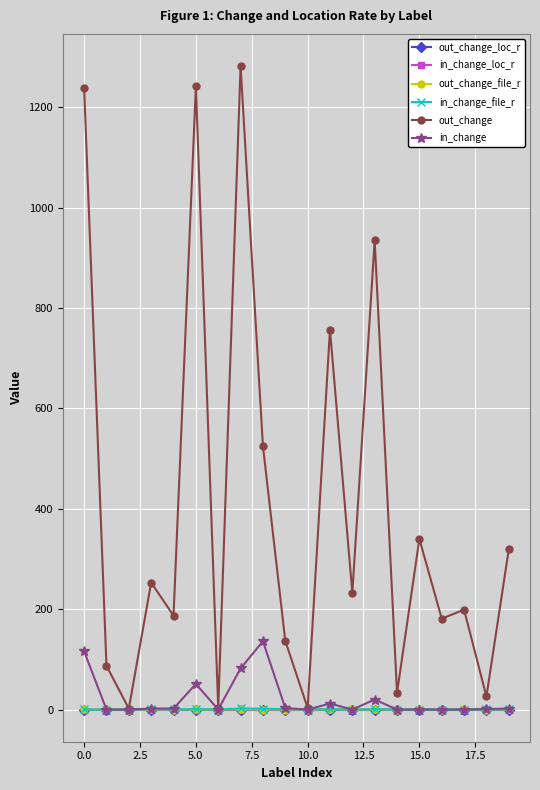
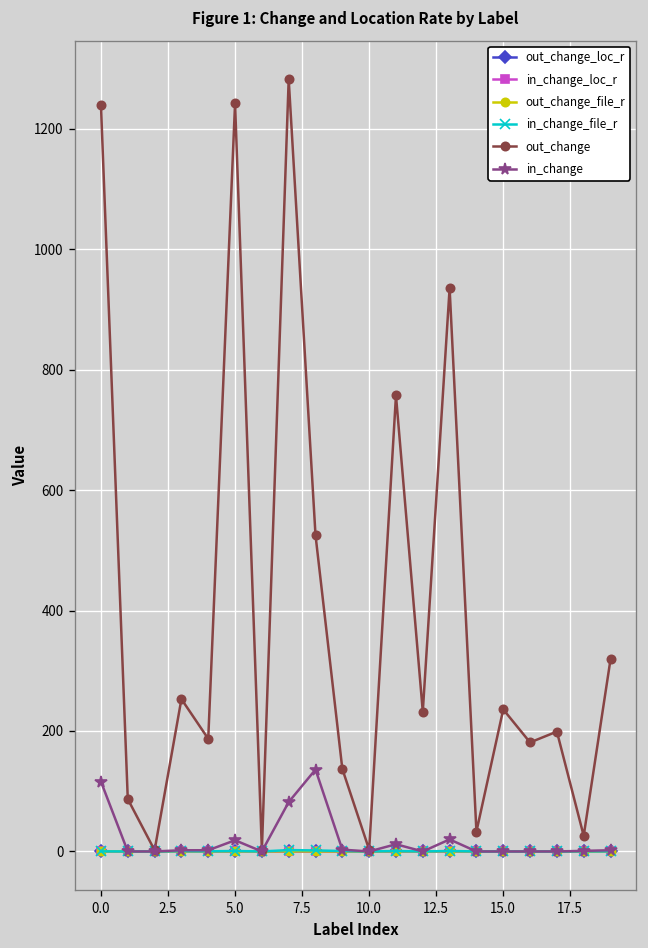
  {
    "out_change": {
      "0.0": 1240,
      "5.0": 1240,
-     "15.0": 340
+     "15.0": 240
    },
    "in_change": {
      "0.0": 120,
-     "5.0": 50
+     "5.0": 20
    }
  }
